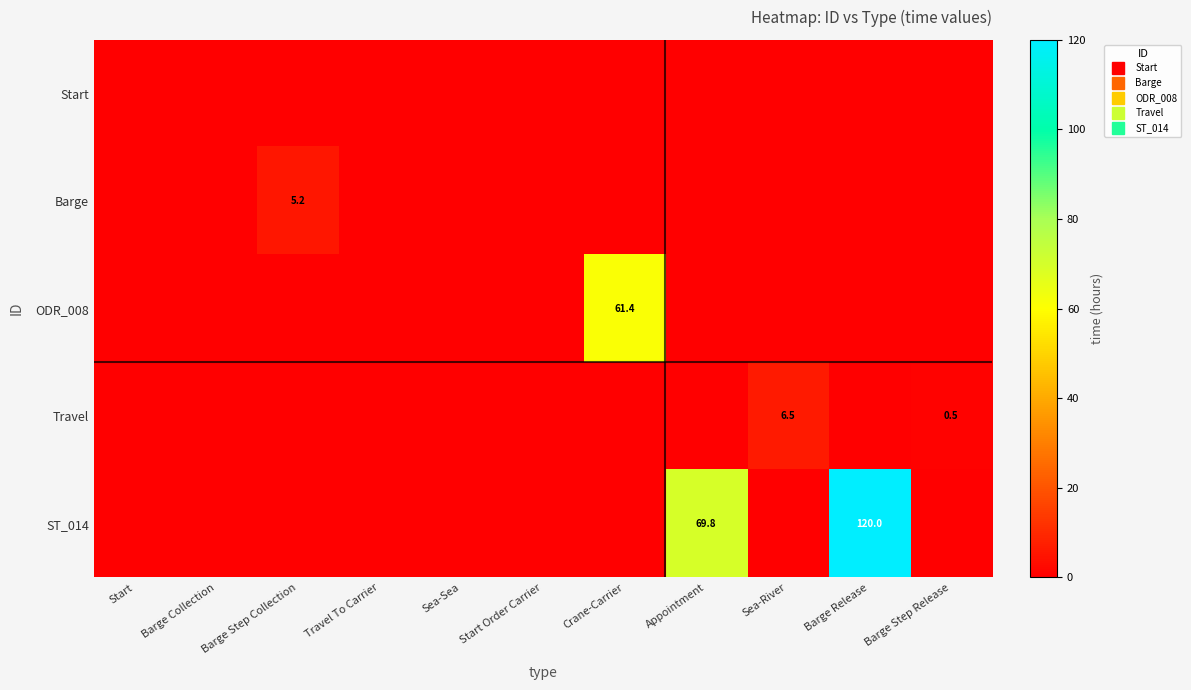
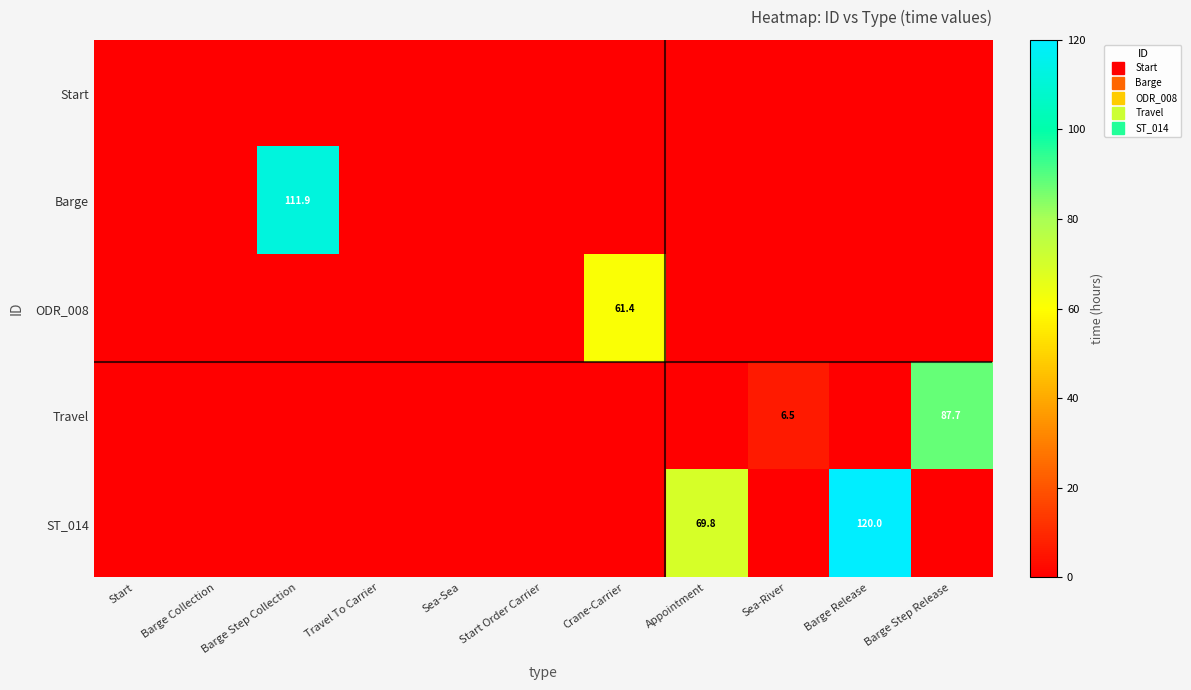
  {
    "Barge": {
-     "Barge Step Collection": 5.2
+     "Barge Step Collection": 111.9
    },
    "ODR_008": {
      "Crane-Carrier": 61.4
    },
    "Travel": {
      "Sea-River": 6.5,
-     "Barge Step Release": 0.5
+     "Barge Step Release": 87.7
    },
    "ST_014": {
      "Appointment": 69.8,
      "Barge Release": 120.0
    }
  }
